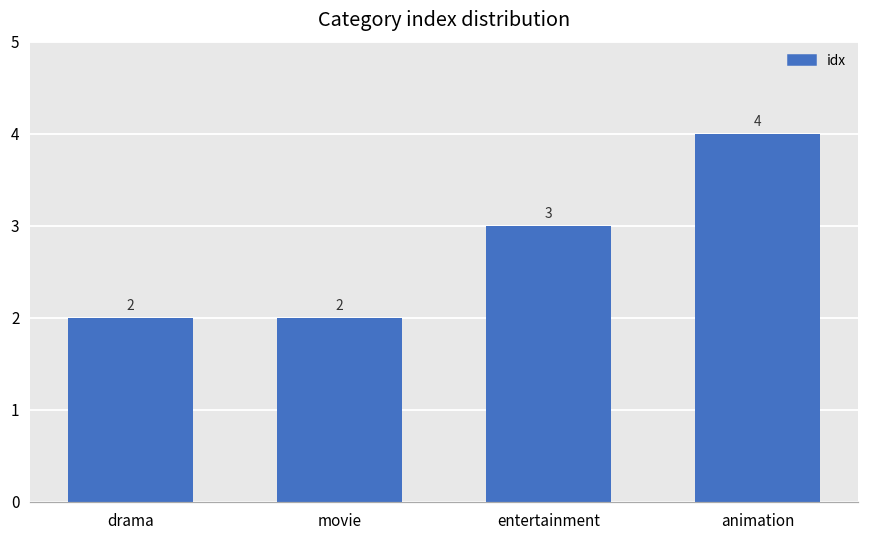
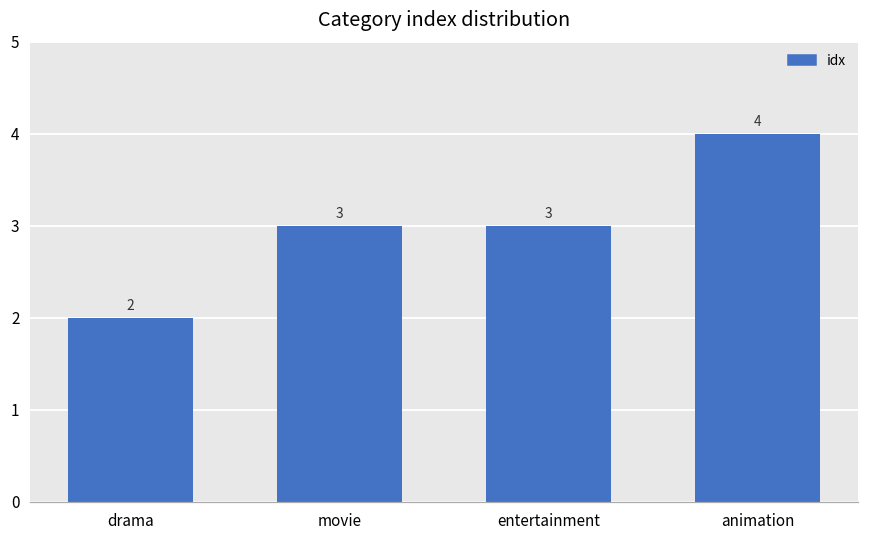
  {
    "drama": 2,
-   "movie": 2,
+   "movie": 3,
    "entertainment": 3,
    "animation": 4
  }
